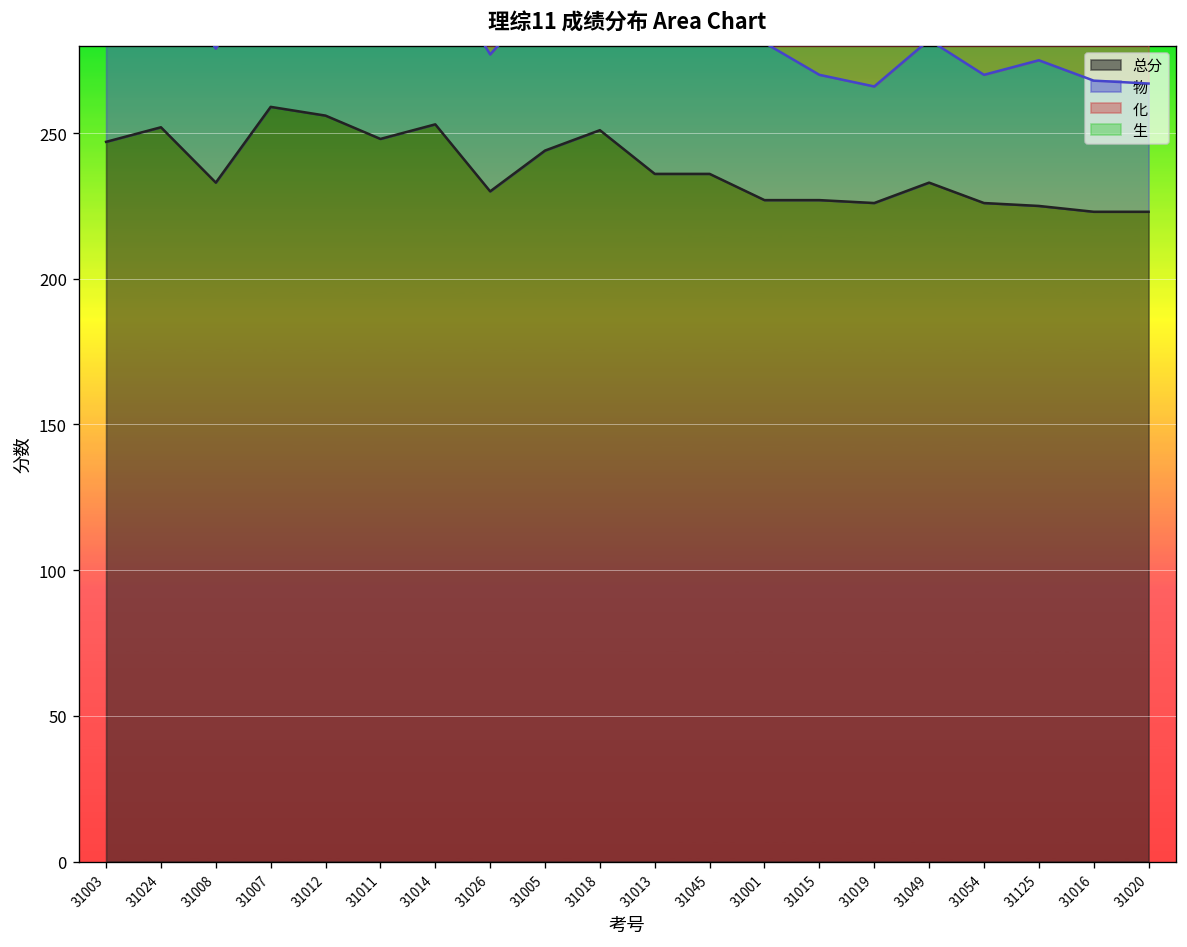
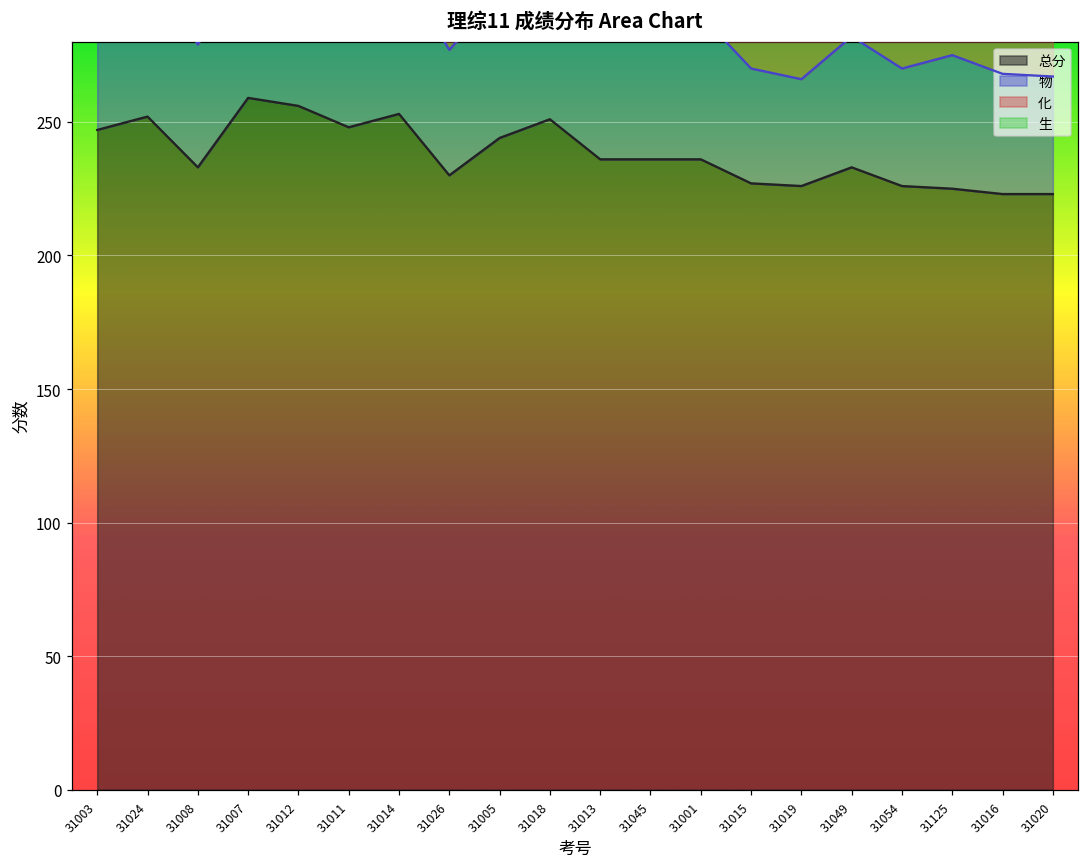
  {
    "总分": {
      "31003": 247,
      "31024": 252,
      "31008": 233,
      "31007": 259,
      "31012": 256,
      "31011": 248,
      "31014": 253,
      "31026": 230,
      "31005": 244,
      "31018": 251,
      "31013": 236,
      "31045": 236,
-     "31001": 227,
+     "31001": 236,
      "31015": 227,
      "31019": 226,
      "31049": 233,
      "31054": 226,
      "31125": 225,
      "31016": 223,
      "31020": 223
    },
    "物": {
      "31008": 46,
      "31026": 47,
      "31015": 43,
      "31019": 40,
      "31054": 44,
      "31125": 50
    }
  }
